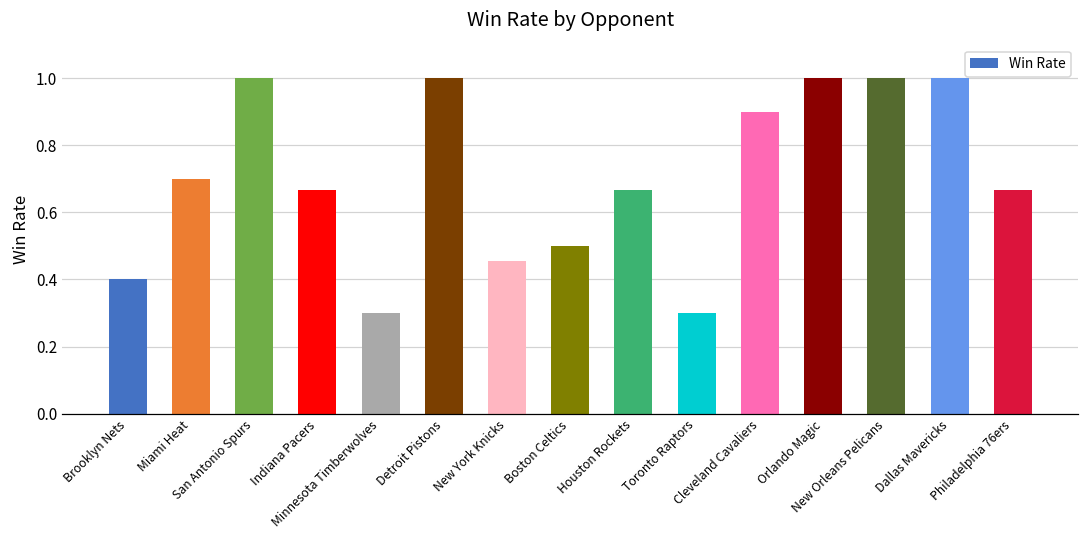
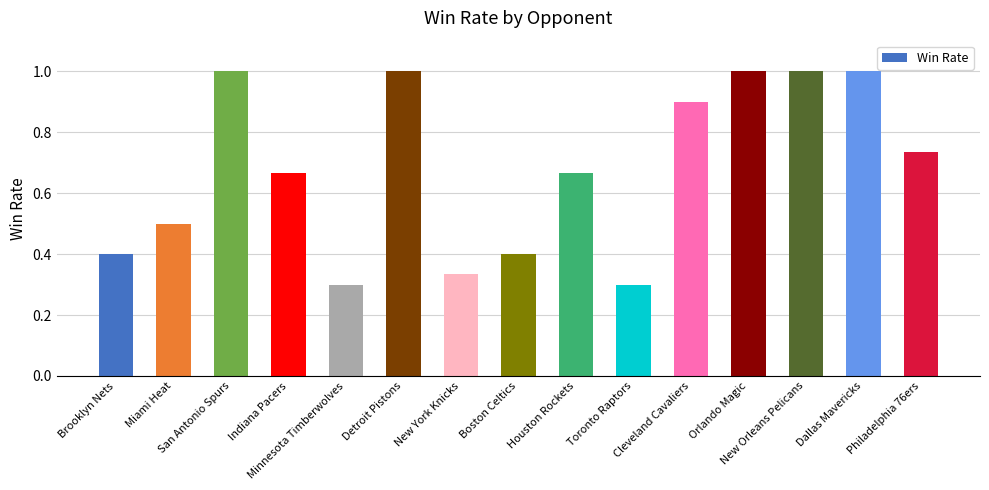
  {
    "Brooklyn Nets": 0.40,
-   "Miami Heat": 0.7,
+   "Miami Heat": 0.5,
    "San Antonio Spurs": 1.00,
    "Indiana Pacers": 0.67,
    "Minnesota Timberwolves": 0.30,
    "Detroit Pistons": 1.00,
-   "New York Knicks": 0.46,
-   "Boston Celtics": 0.5,
+   "New York Knicks": 0.33,
+   "Boston Celtics": 0.4,
    "Houston Rockets": 0.67,
    "Toronto Raptors": 0.30,
    "Cleveland Cavaliers": 0.90,
    "Orlando Magic": 1.00,
    "New Orleans Pelicans": 1.00,
    "Dallas Mavericks": 1.00,
-   "Philadelphia 76ers": 0.67
+   "Philadelphia 76ers": 0.73
  }
